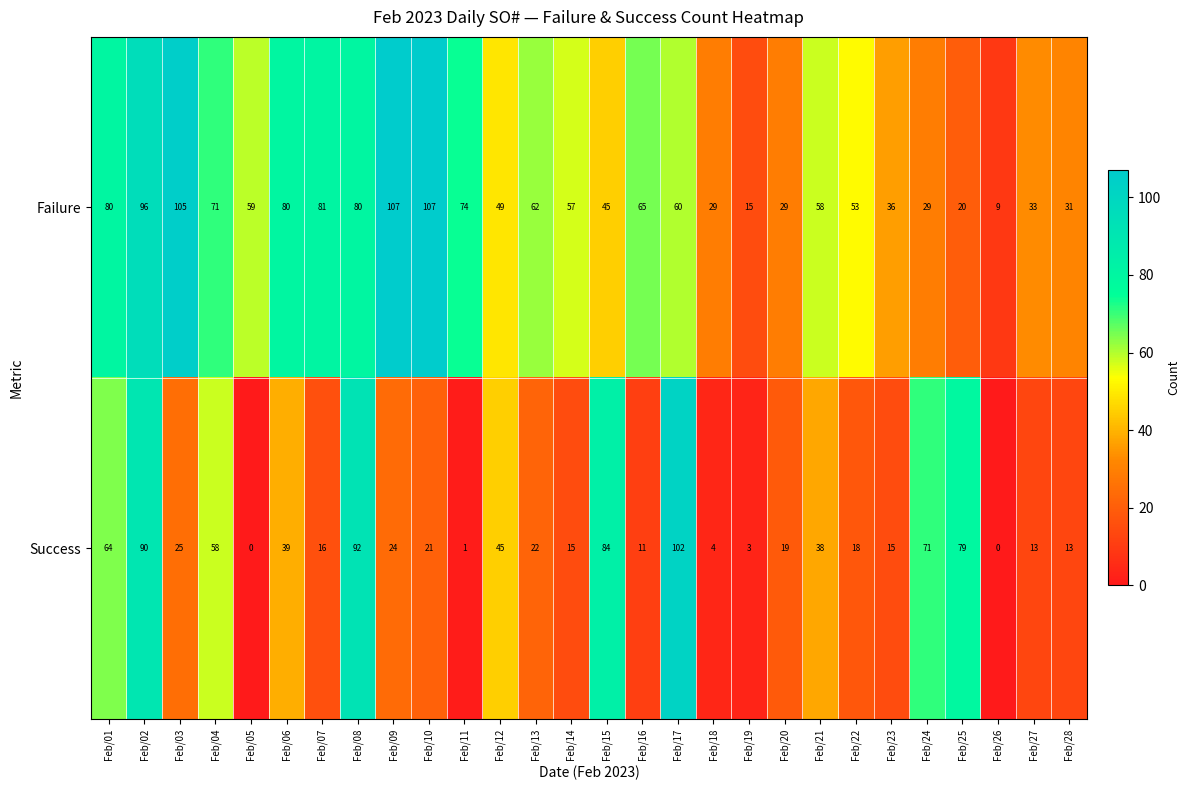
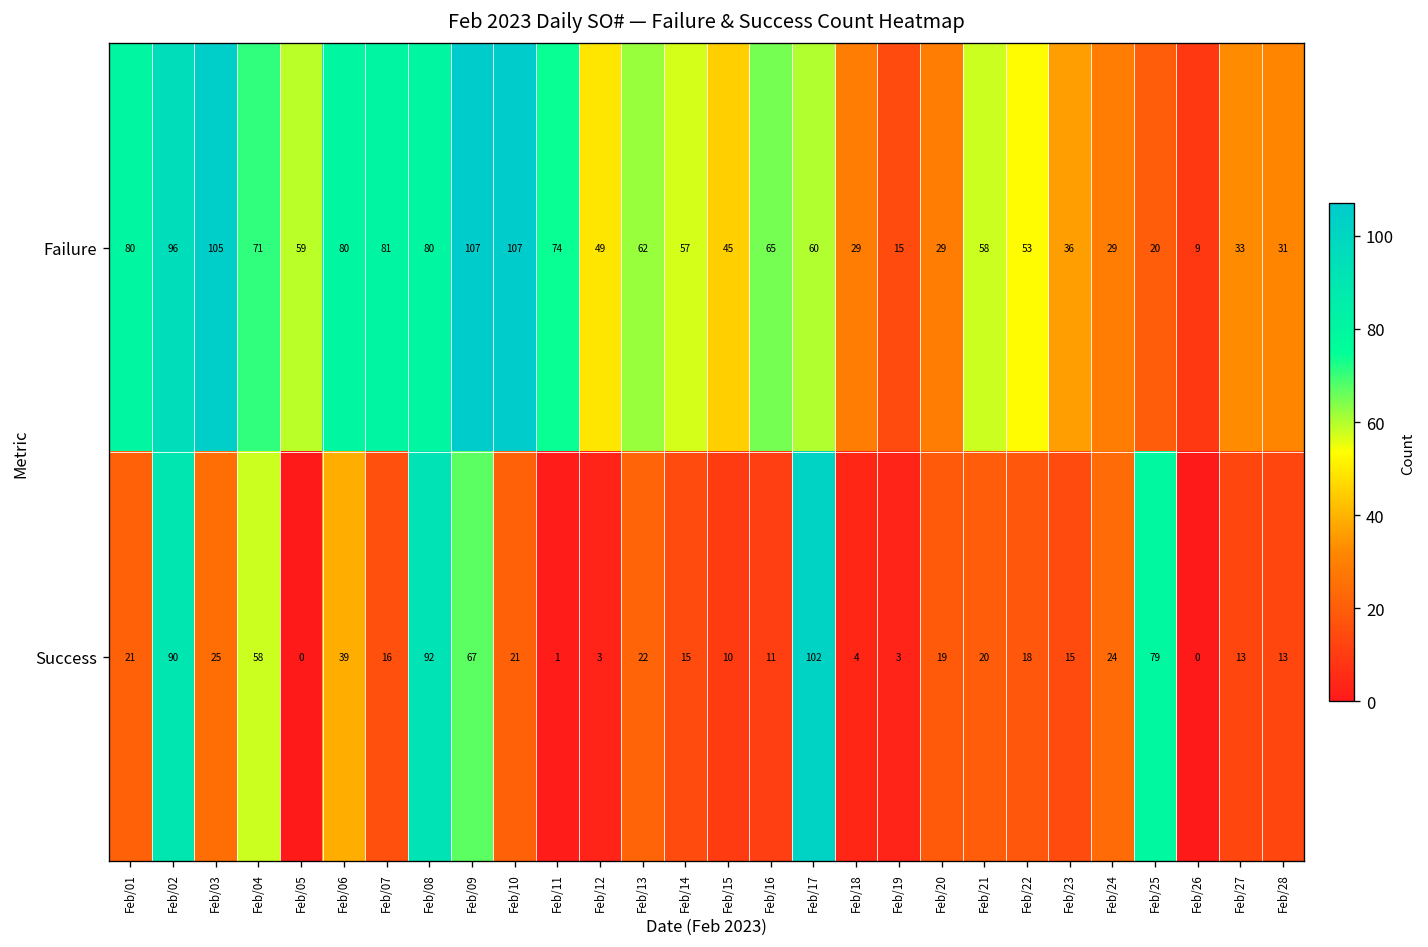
  {
    "Failure": {
      "Feb/01": 80,
      "Feb/02": 96,
      "Feb/03": 105,
      "Feb/04": 71,
      "Feb/05": 59,
      "Feb/06": 80,
      "Feb/07": 81,
      "Feb/08": 80,
      "Feb/09": 107,
      "Feb/10": 107,
      "Feb/11": 74,
      "Feb/12": 49,
      "Feb/13": 62,
      "Feb/14": 57,
      "Feb/15": 45,
      "Feb/16": 65,
      "Feb/17": 60,
      "Feb/18": 29,
      "Feb/19": 15,
      "Feb/20": 29,
      "Feb/21": 58,
      "Feb/22": 53,
      "Feb/23": 36,
      "Feb/24": 29,
      "Feb/25": 20,
      "Feb/26": 9,
      "Feb/27": 33,
      "Feb/28": 31
    },
    "Success": {
-     "Feb/01": 64,
+     "Feb/01": 21,
      "Feb/02": 90,
      "Feb/03": 25,
      "Feb/04": 58,
      "Feb/05": 0,
      "Feb/06": 39,
      "Feb/07": 16,
      "Feb/08": 92,
-     "Feb/09": 24,
+     "Feb/09": 67,
      "Feb/10": 21,
      "Feb/11": 1,
-     "Feb/12": 45,
+     "Feb/12": 3,
      "Feb/13": 22,
      "Feb/14": 15,
-     "Feb/15": 84,
+     "Feb/15": 10,
      "Feb/16": 11,
      "Feb/17": 102,
      "Feb/18": 4,
      "Feb/19": 3,
      "Feb/20": 19,
-     "Feb/21": 38,
+     "Feb/21": 20,
      "Feb/22": 18,
      "Feb/23": 15,
-     "Feb/24": 71,
+     "Feb/24": 24,
      "Feb/25": 79,
      "Feb/26": 0,
      "Feb/27": 13,
      "Feb/28": 13
    }
  }
